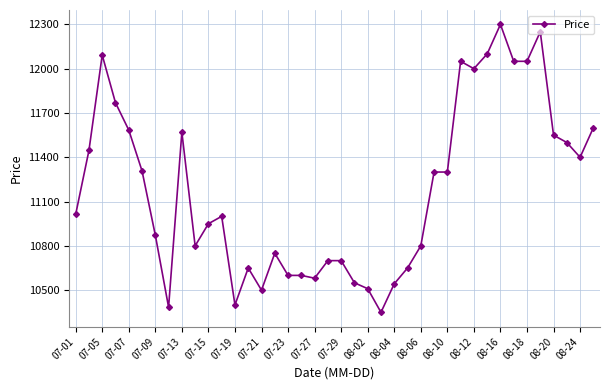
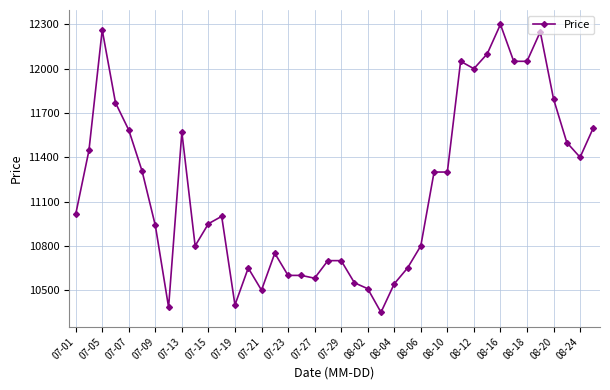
  {
    "07-01": 11010,
-   "07-05": 12090,
+   "07-05": 12260,
    "07-07": 11580,
-   "07-09": 10870,
+   "07-09": 10940,
    "07-13": 11570,
    "07-15": 10950,
    "07-19": 10400,
    "07-21": 10500,
    "07-23": 10600,
    "07-27": 10580,
    "07-29": 10700,
    "08-02": 10510,
    "08-04": 10540,
    "08-06": 10800,
    "08-10": 11300,
    "08-12": 12000,
    "08-16": 12300,
    "08-18": 12050,
-   "08-20": 11550,
+   "08-20": 11800,
    "08-24": 11400
  }
